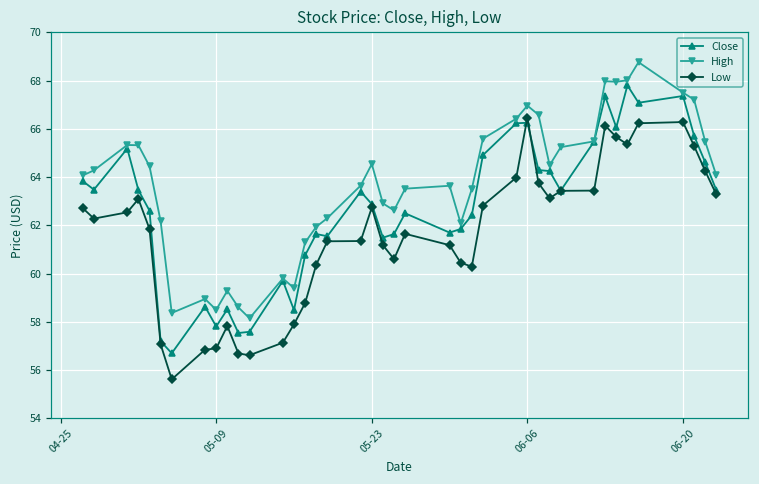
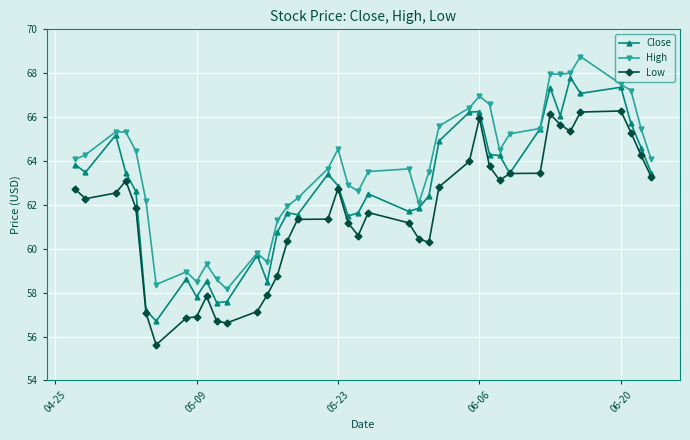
  {
    "Low": {
      "05-09": 56.9,
      "05-23": 62.7,
-     "06-06": 66.5,
+     "06-06": 66.0,
      "06-20": 66.3
    }
  }
